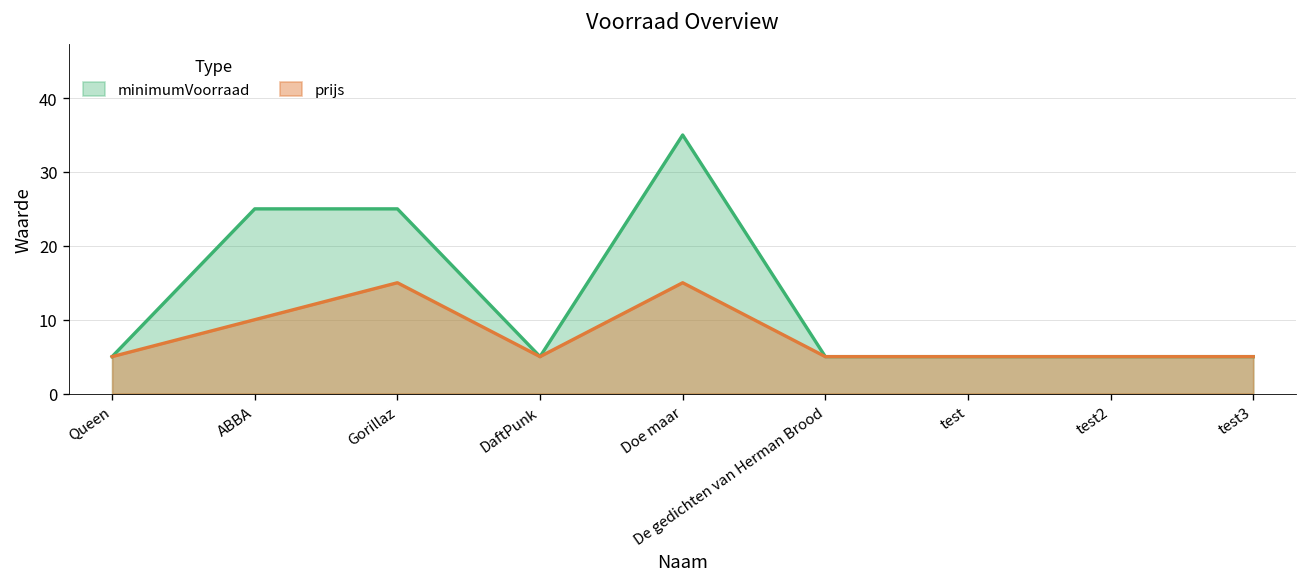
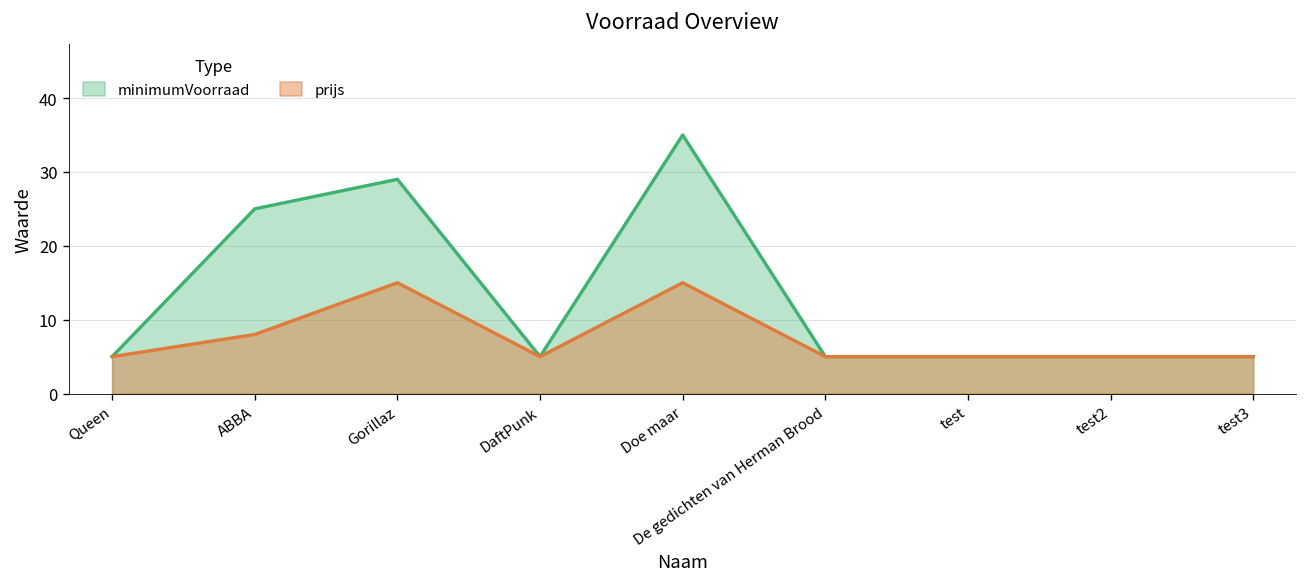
  {
    "minimumVoorraad": {
      "ABBA": 25,
-     "Gorillaz": 25,
+     "Gorillaz": 29,
      "Doe maar": 35
    },
    "prijs": {
-     "ABBA": 10,
+     "ABBA": 8,
      "Gorillaz": 15,
      "Doe maar": 15
    }
  }
